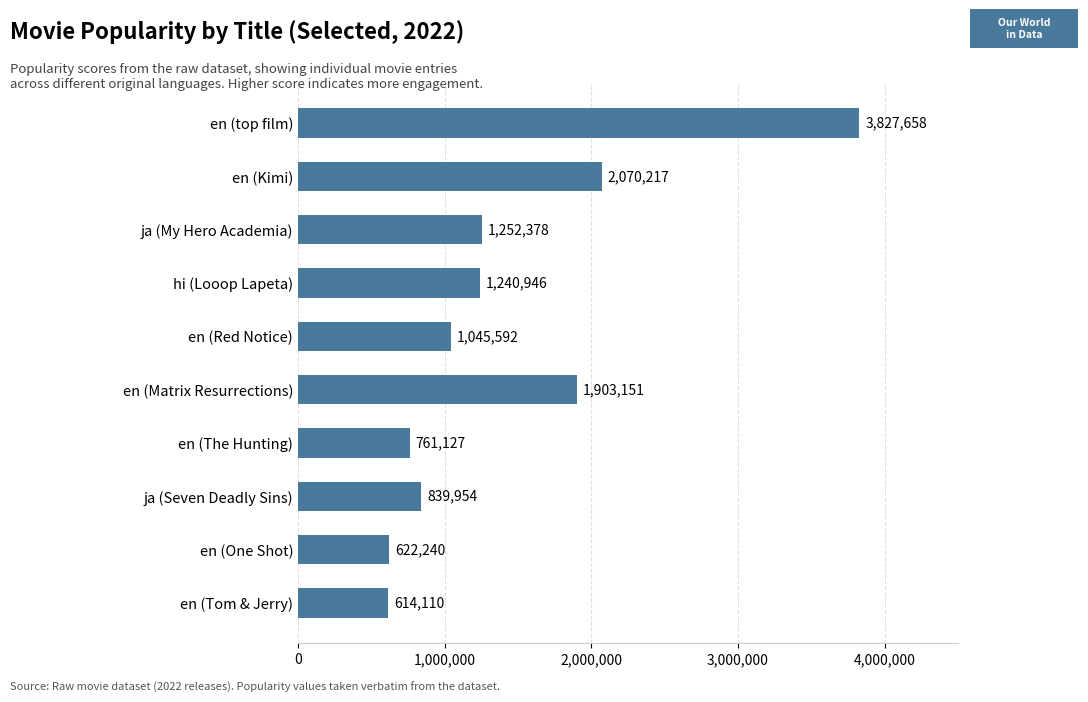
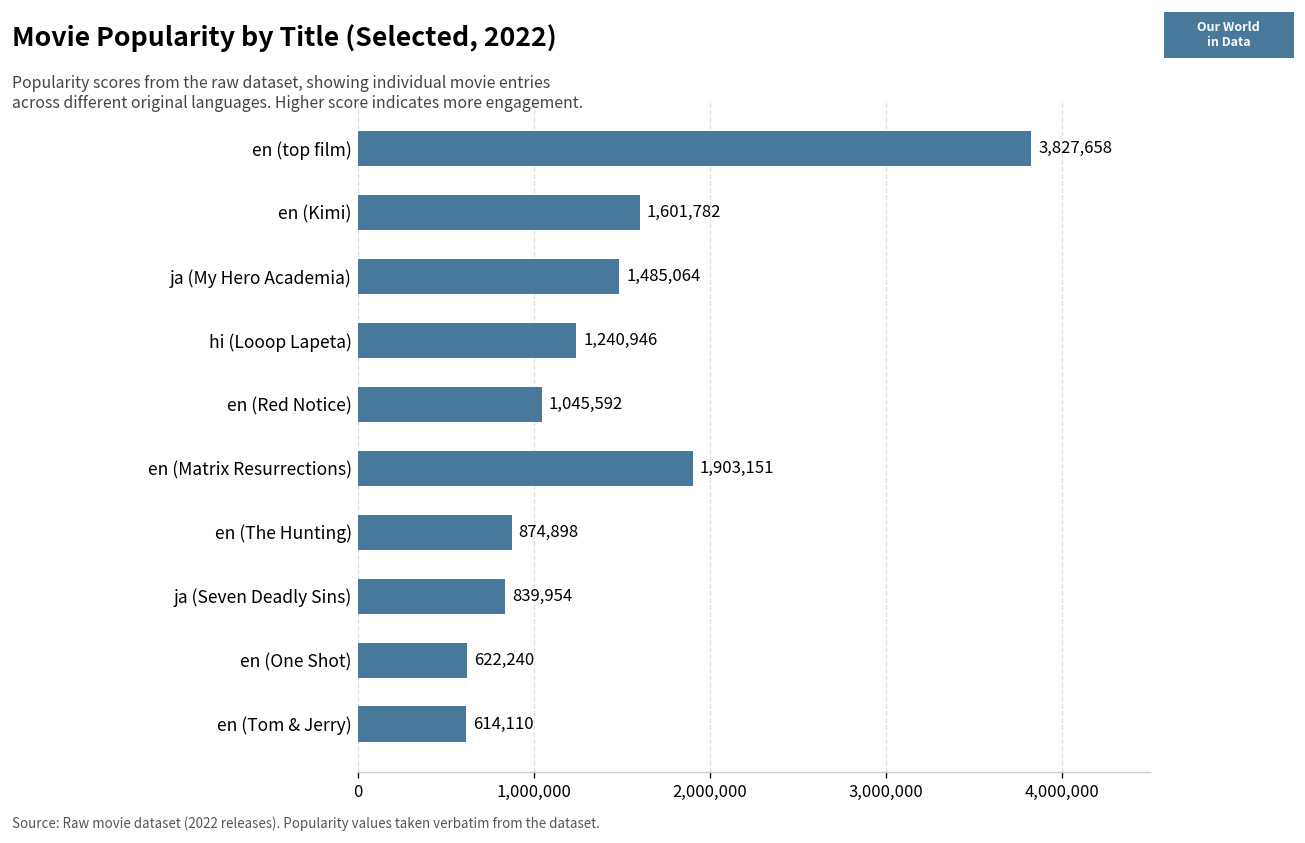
  {
    "en (top film)": "3,827,658",
-   "en (Kimi)": "2,070,217",
-   "ja (My Hero Academia)": "1,252,378",
+   "en (Kimi)": "1,601,782",
+   "ja (My Hero Academia)": "1,485,064",
    "hi (Looop Lapeta)": "1,240,946",
    "en (Red Notice)": "1,045,592",
    "en (Matrix Resurrections)": "1,903,151",
-   "en (The Hunting)": "761,127",
+   "en (The Hunting)": "874,898",
    "ja (Seven Deadly Sins)": "839,954",
    "en (One Shot)": "622,240",
    "en (Tom & Jerry)": "614,110"
  }
